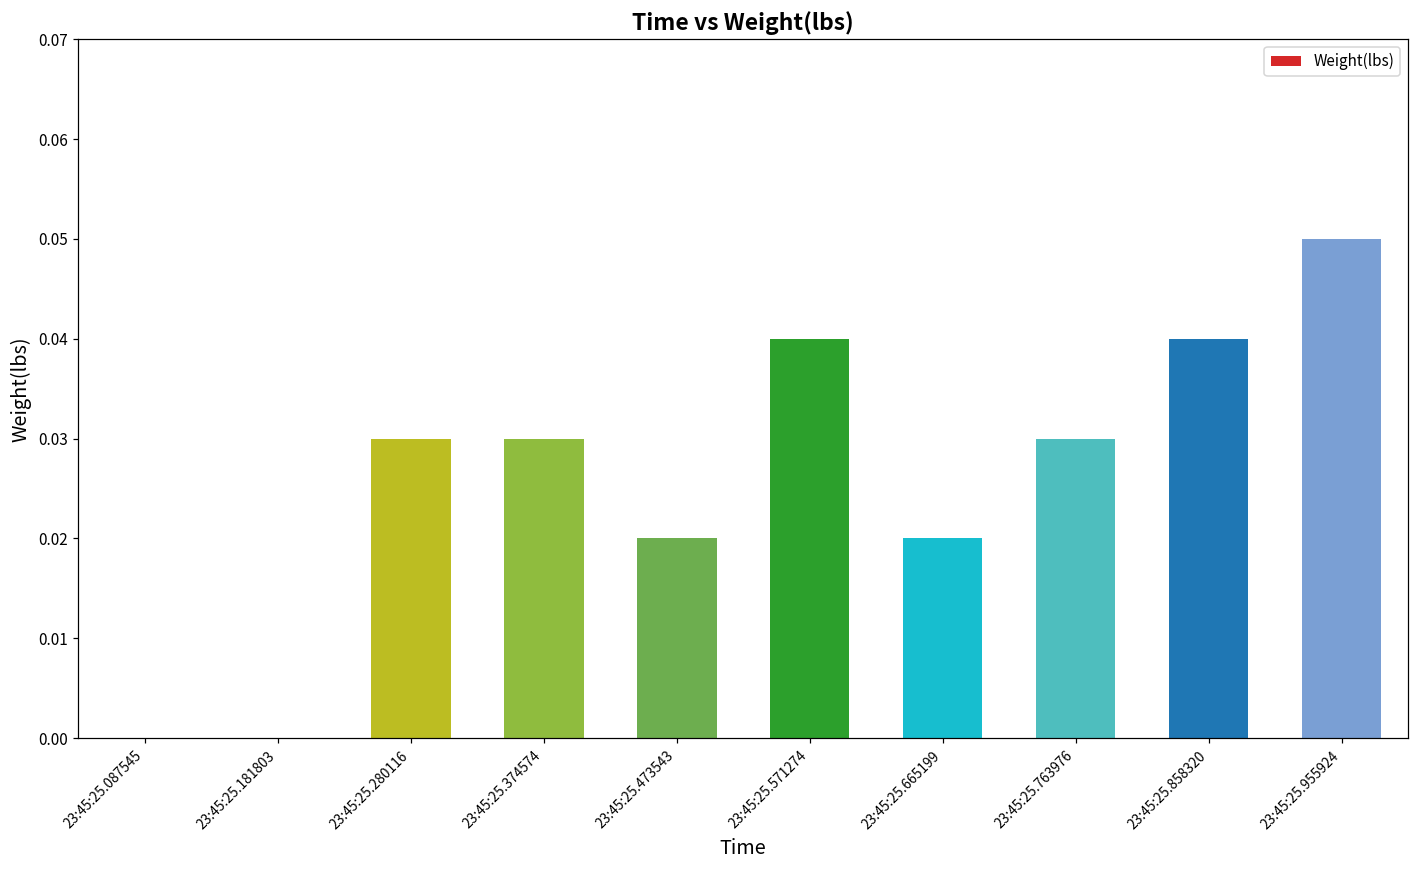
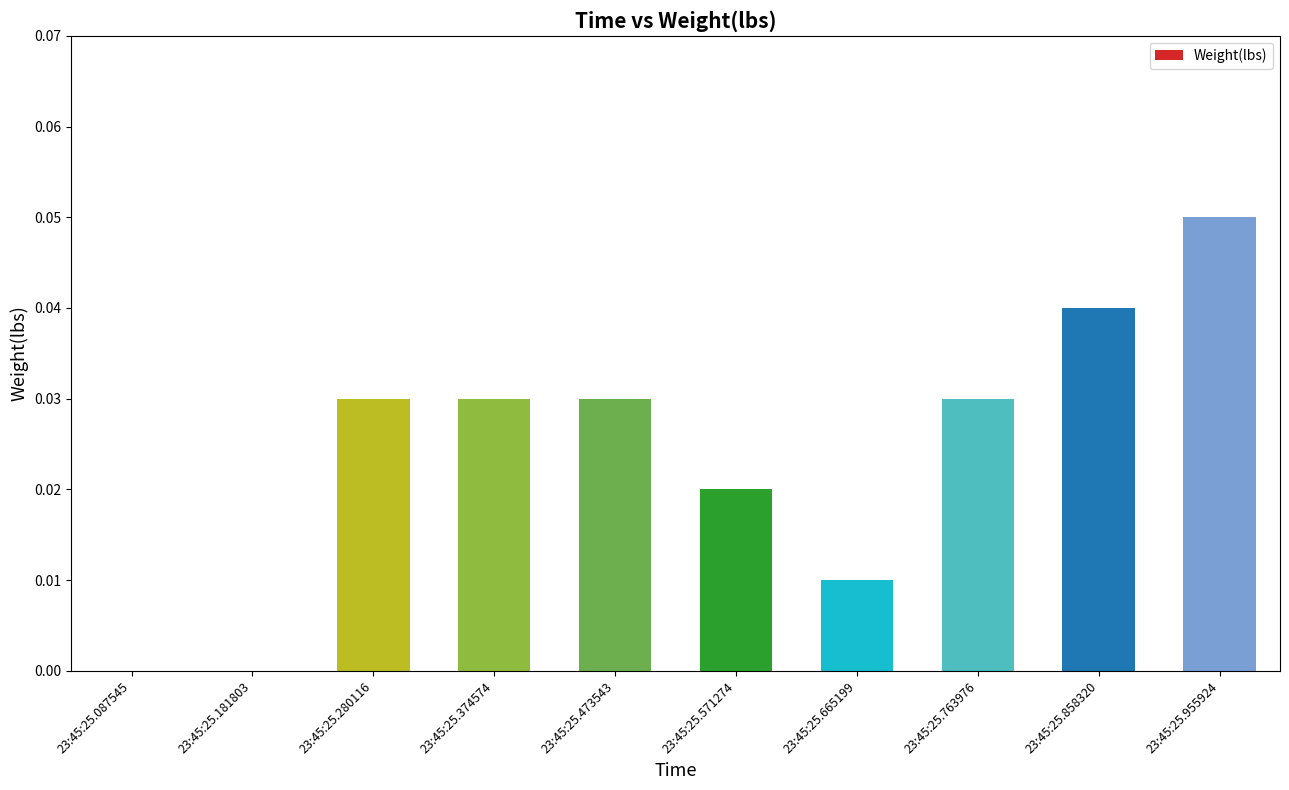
  {
    "23:45:25.087545": 0.00,
    "23:45:25.181803": 0.00,
    "23:45:25.280116": 0.03,
    "23:45:25.374574": 0.03,
-   "23:45:25.473543": 0.02,
-   "23:45:25.571274": 0.04,
-   "23:45:25.665199": 0.02,
+   "23:45:25.473543": 0.03,
+   "23:45:25.571274": 0.02,
+   "23:45:25.665199": 0.01,
    "23:45:25.763976": 0.03,
    "23:45:25.858320": 0.04,
    "23:45:25.955924": 0.05
  }
